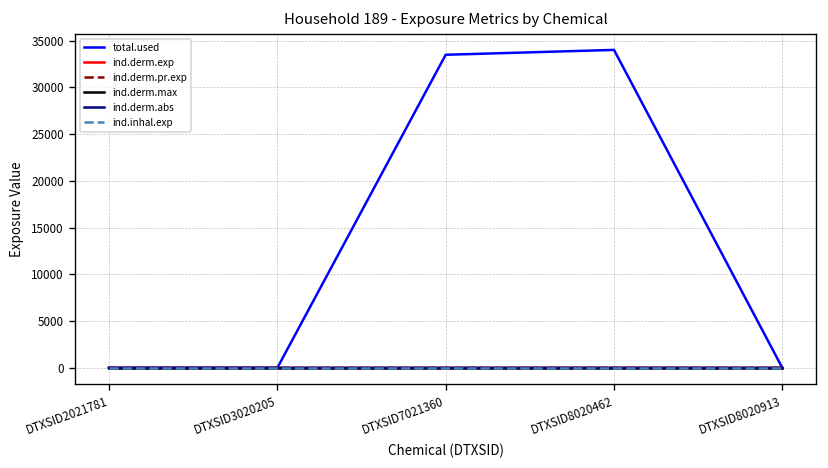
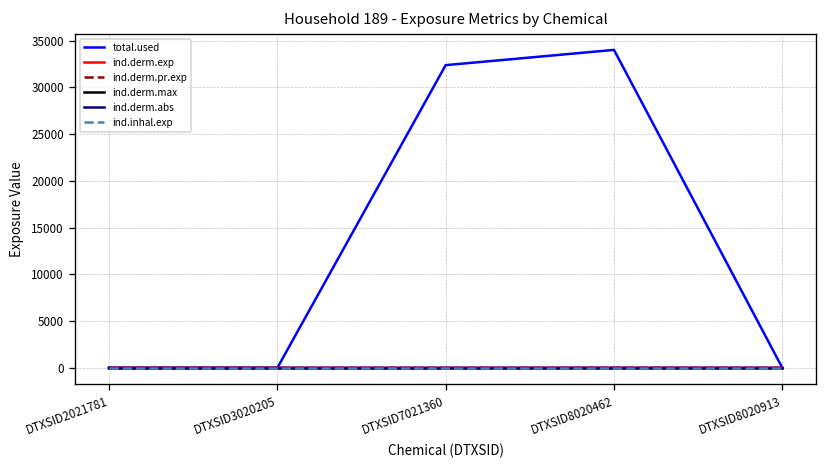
  {
    "total.used": {
-     "DTXSID7021360": 33000,
+     "DTXSID7021360": 32000,
      "DTXSID8020462": 34000
    }
  }
